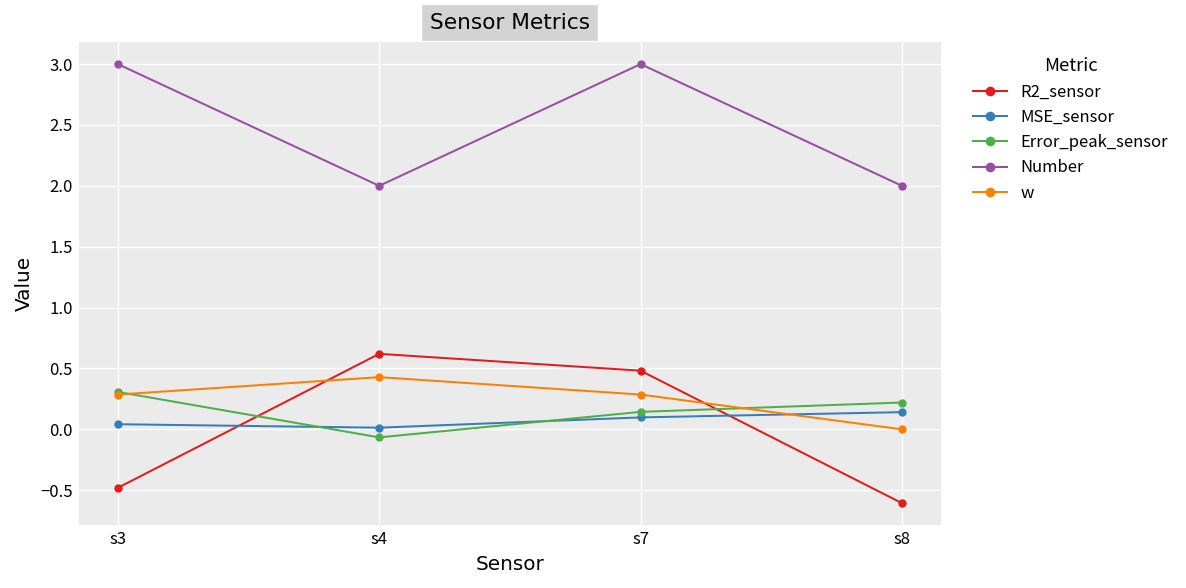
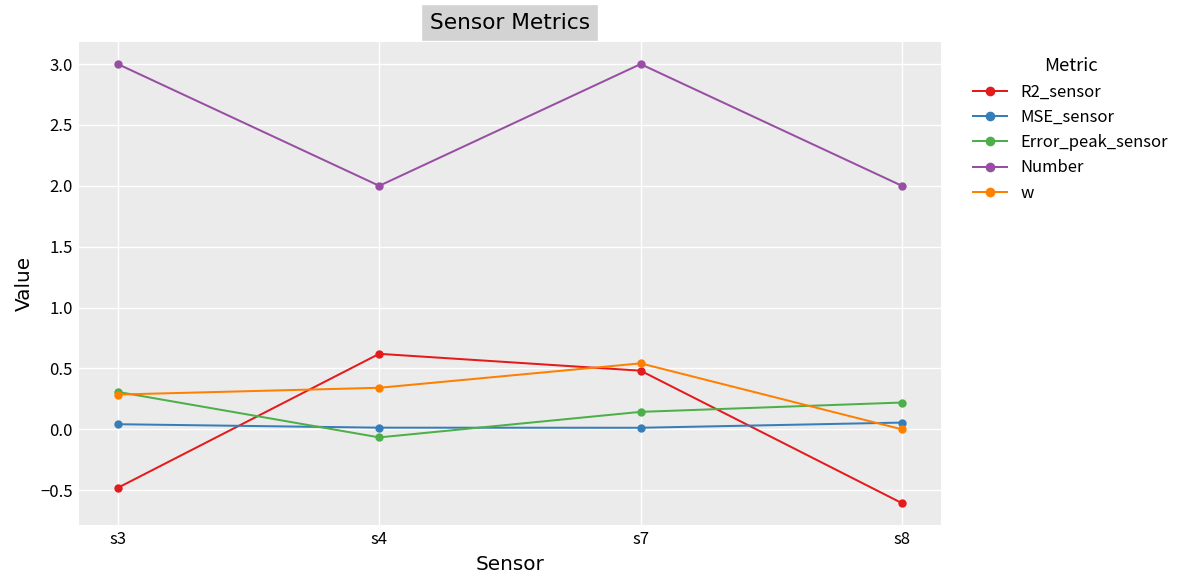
  {
    "R2_sensor": {
      "s3": -0.48,
      "s4": 0.62,
      "s7": 0.48,
      "s8": -0.61
    },
    "MSE_sensor": {
      "s3": 0.04,
      "s4": 0.01,
-     "s7": 0.10,
-     "s8": 0.14
+     "s7": 0.01,
+     "s8": 0.06
    },
    "Error_peak_sensor": {
      "s4": -0.07,
      "s7": 0.14,
      "s8": 0.22
    },
    "Number": {
      "s3": 3.00,
      "s4": 2.00,
      "s7": 3.00,
      "s8": 2.00
    },
    "w": {
-     "s4": 0.43,
-     "s7": 0.29,
+     "s4": 0.34,
+     "s7": 0.54,
      "s8": 0.00
    }
  }
